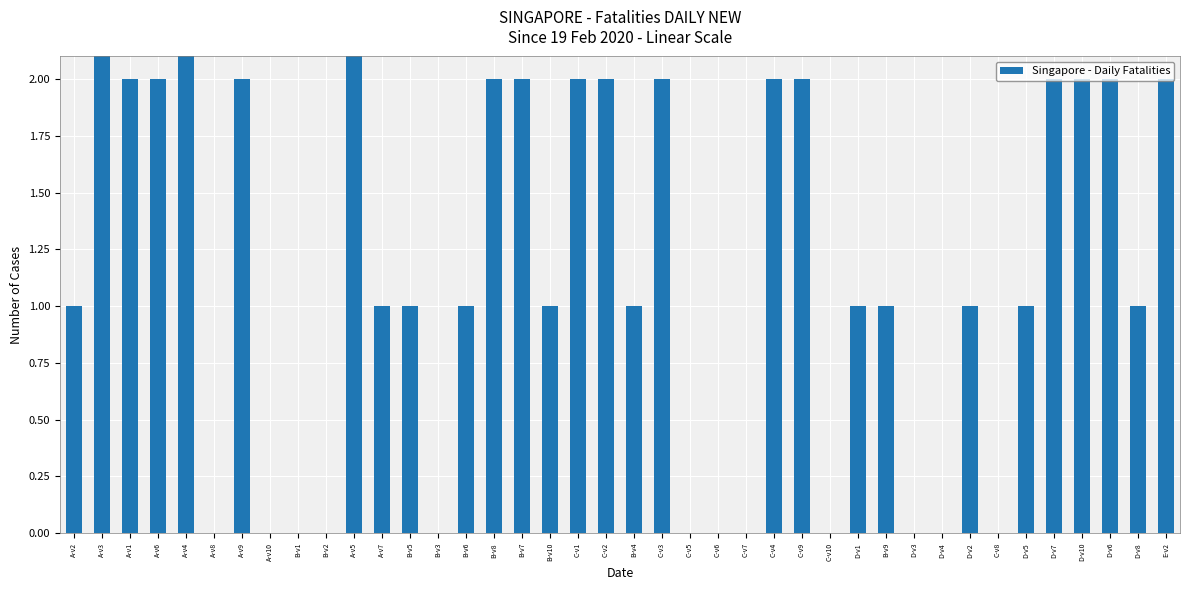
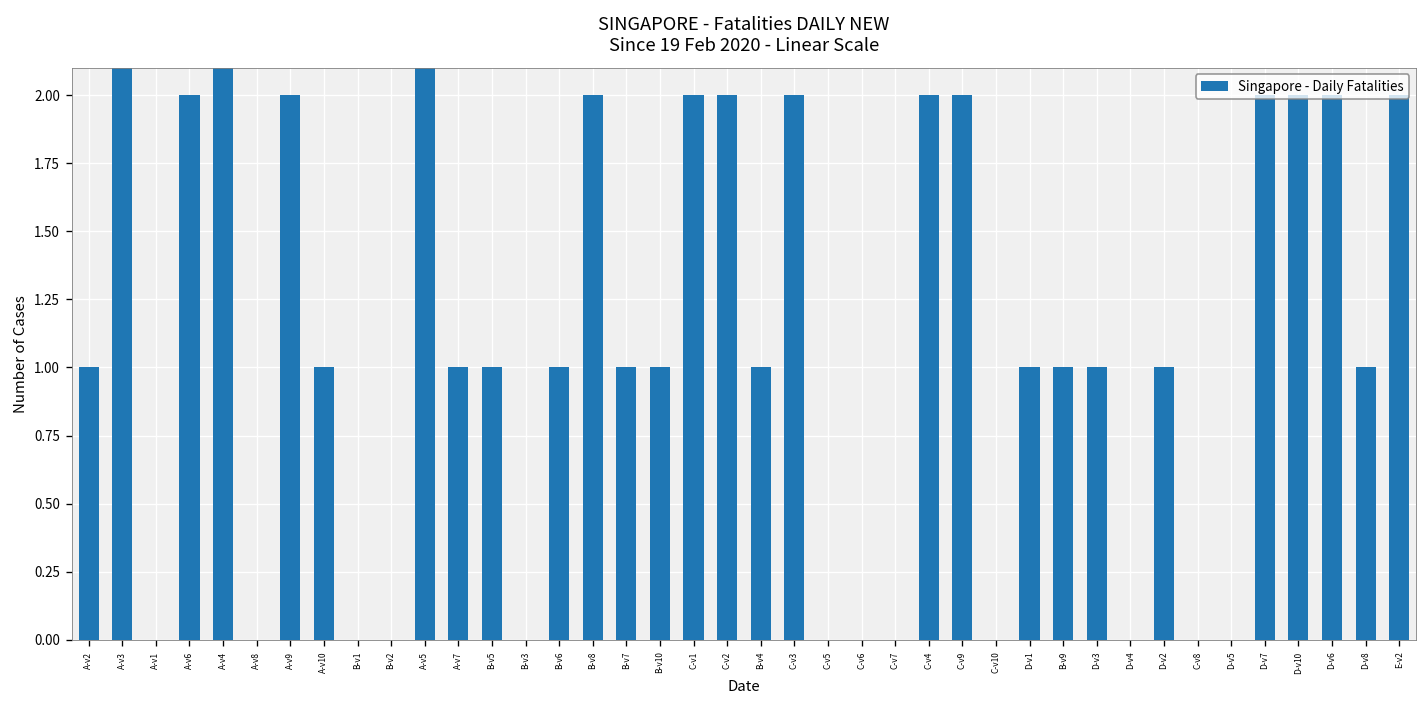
  {
    "A-v2": 1,
-   "A-v1": 2,
+   "A-v1": 0,
    "A-v6": 2,
    "A-v8": 0,
    "A-v9": 2,
-   "A-v10": 0,
+   "A-v10": 1,
    "B-v1": 0,
    "B-v2": 0,
    "A-v7": 1,
    "B-v5": 1,
    "B-v3": 0,
    "B-v6": 1,
    "B-v8": 2,
-   "B-v7": 2,
+   "B-v7": 1,
    "B-v10": 1,
    "C-v1": 2,
    "C-v2": 2,
    "B-v4": 1,
    "C-v3": 2,
    "C-v5": 0,
    "C-v6": 0,
    "C-v7": 0,
    "C-v4": 2,
    "C-v9": 2,
    "C-v10": 0,
    "D-v1": 1,
    "B-v9": 1,
-   "D-v3": 0,
+   "D-v3": 1,
    "D-v4": 0,
    "D-v2": 1,
    "C-v8": 0,
-   "D-v5": 1,
+   "D-v5": 0,
    "D-v8": 1
  }
